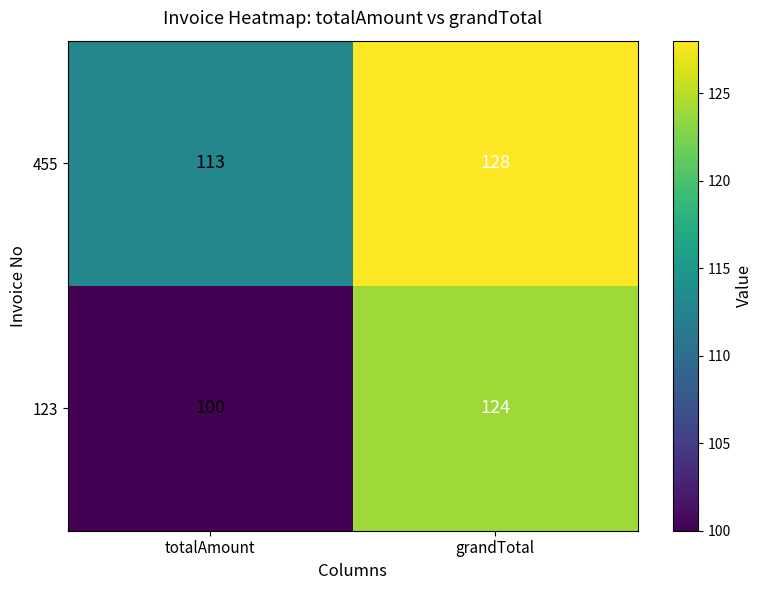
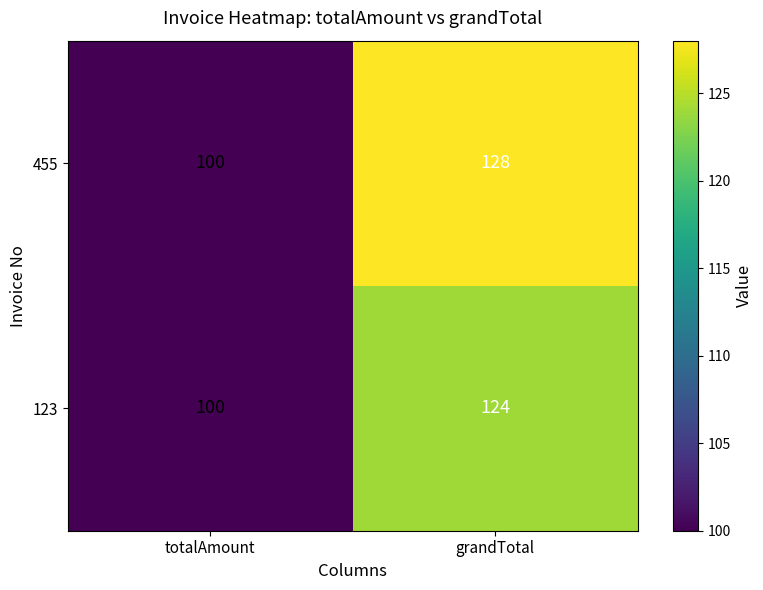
  {
    "455": {
-     "totalAmount": 113,
+     "totalAmount": 100,
      "grandTotal": 128
    },
    "123": {
      "totalAmount": 100,
      "grandTotal": 124
    }
  }
